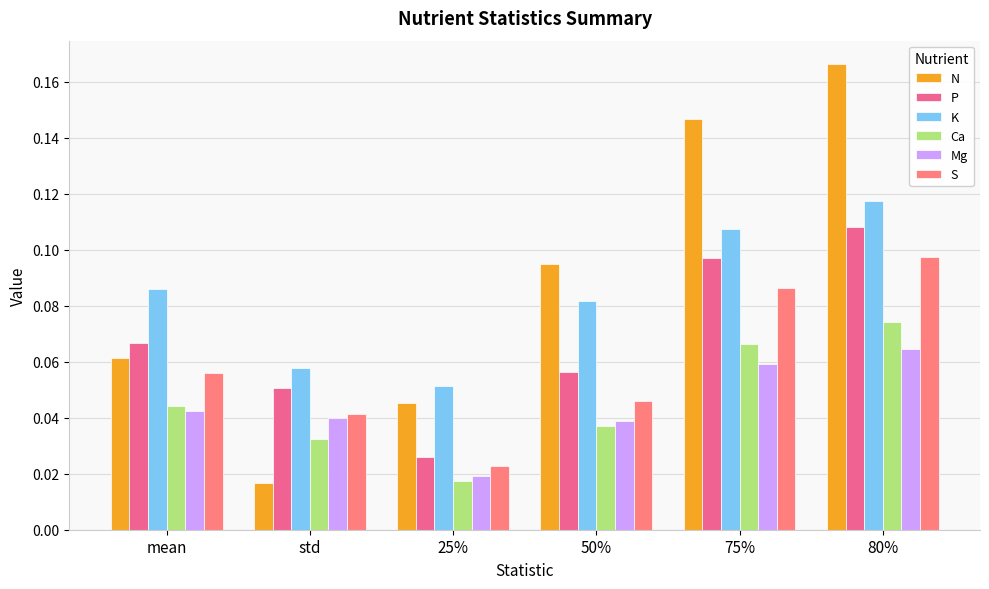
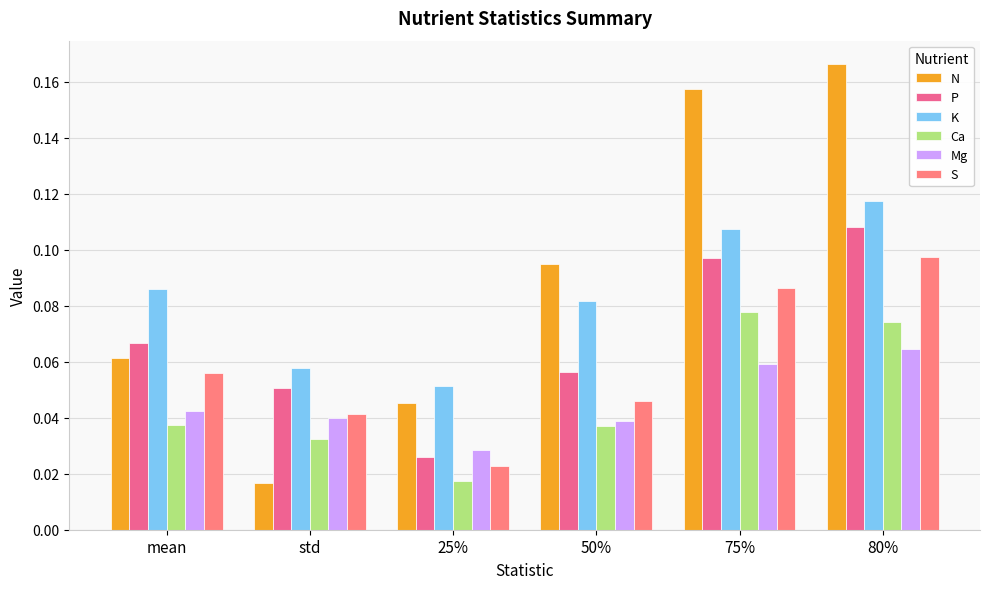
  {
    "N": {
      "mean": 0.061,
      "std": 0.017,
      "25%": 0.045,
      "50%": 0.095,
-     "75%": 0.146,
+     "75%": 0.157,
      "80%": 0.166
    },
    "K": {
      "mean": 0.086,
      "std": 0.058,
      "25%": 0.051,
      "50%": 0.082,
      "75%": 0.107,
      "80%": 0.117
    },
    "Ca": {
-     "mean": 0.044,
+     "mean": 0.037,
      "std": 0.032,
      "25%": 0.018,
      "50%": 0.037,
-     "75%": 0.066,
+     "75%": 0.078,
      "80%": 0.074
    },
    "Mg": {
      "mean": 0.042,
      "std": 0.040,
-     "25%": 0.019,
+     "25%": 0.029,
      "50%": 0.039,
      "75%": 0.059,
      "80%": 0.064
    }
  }
